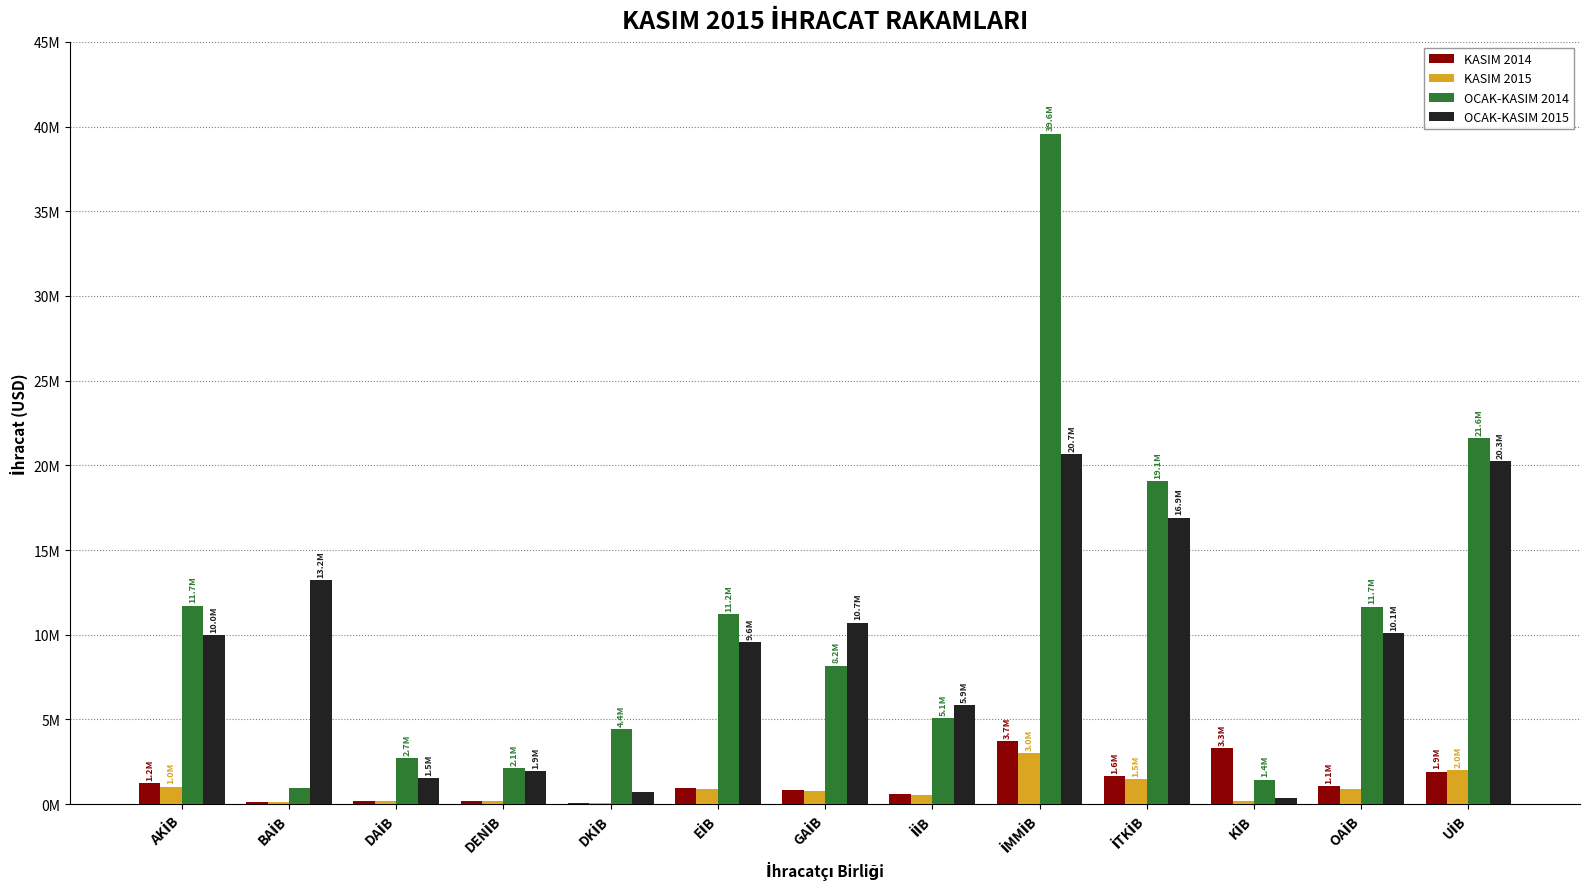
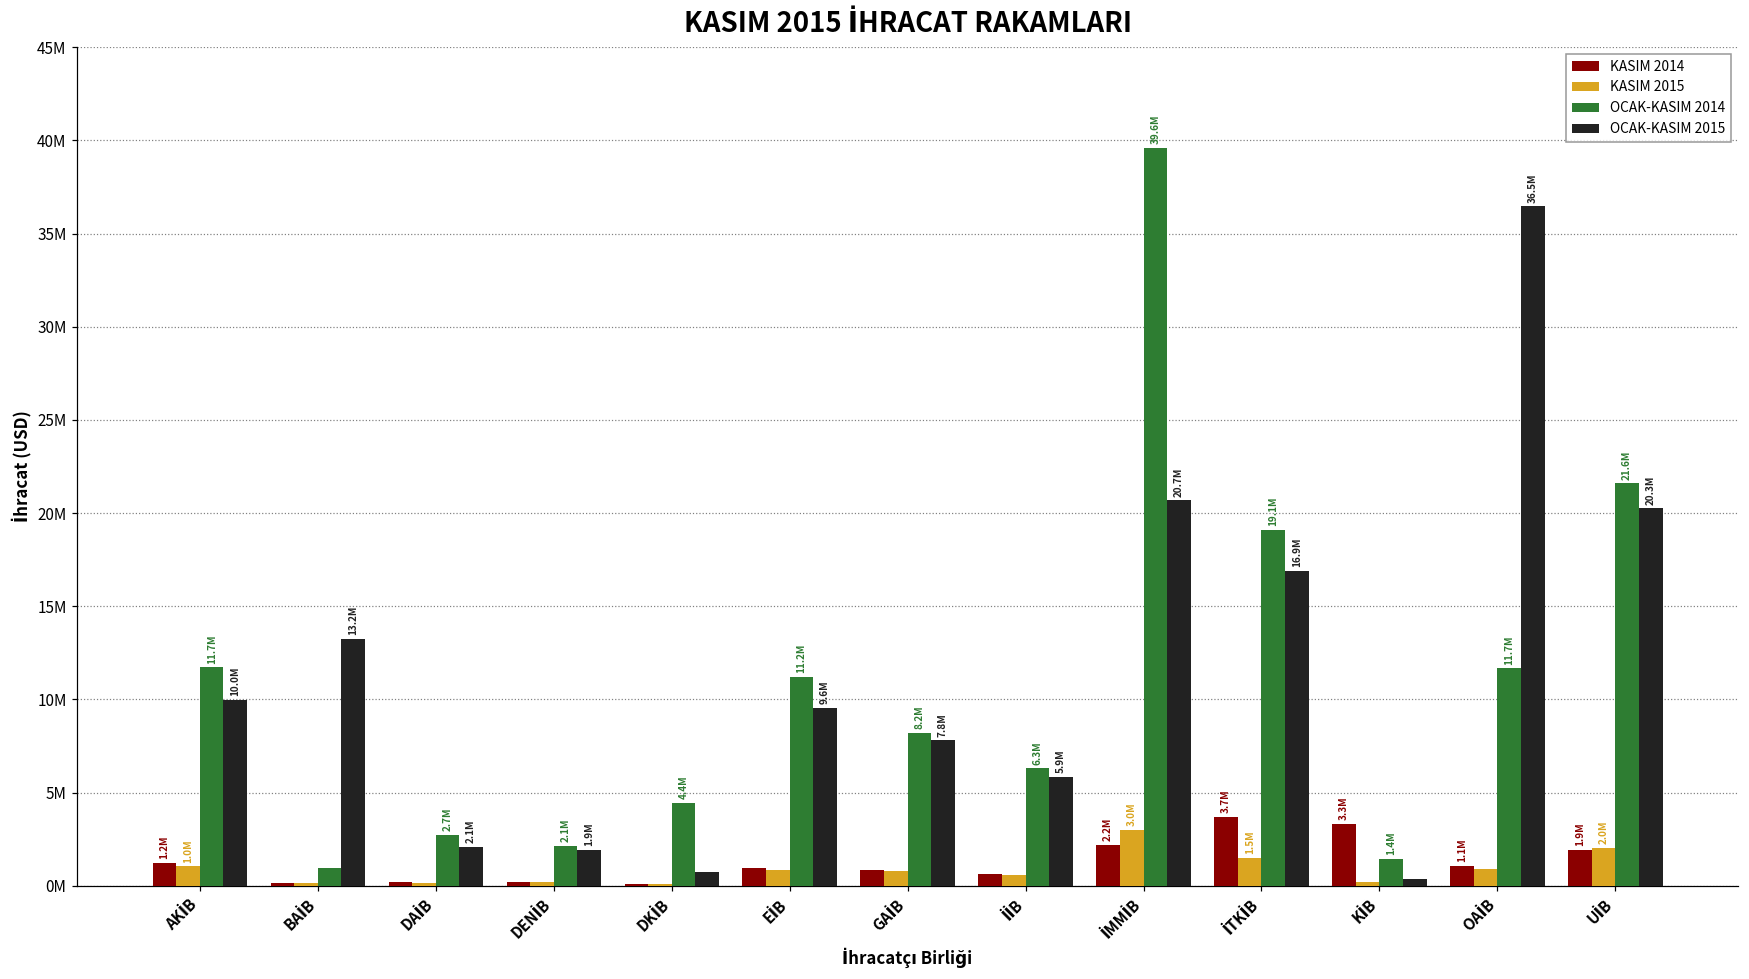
  {
    "KASIM 2014": {
      "AKİB": "1.2M",
-     "İMMİB": "3.7M",
-     "İTKİB": "1.6M",
+     "İMMİB": "2.2M",
+     "İTKİB": "3.7M",
      "KİB": "3.3M",
      "OAİB": "1.1M",
      "UİB": "1.9M"
    },
    "KASIM 2015": {
      "AKİB": "1.0M",
      "İMMİB": "3.0M",
      "İTKİB": "1.5M",
      "UİB": "2.0M"
    },
    "OCAK-KASIM 2014": {
      "AKİB": "11.7M",
      "DAİB": "2.7M",
      "DENİB": "2.1M",
      "DKİB": "4.4M",
      "EİB": "11.2M",
      "GAİB": "8.2M",
-     "İİB": "5.1M",
+     "İİB": "6.3M",
      "İMMİB": "39.6M",
      "İTKİB": "19.1M",
      "KİB": "1.4M",
      "OAİB": "11.7M",
      "UİB": "21.6M"
    },
    "OCAK-KASIM 2015": {
      "AKİB": "10.0M",
      "BAİB": "13.2M",
-     "DAİB": "1.5M",
+     "DAİB": "2.1M",
      "DENİB": "1.9M",
      "EİB": "9.6M",
-     "GAİB": "10.7M",
+     "GAİB": "7.8M",
      "İİB": "5.9M",
      "İMMİB": "20.7M",
      "İTKİB": "16.9M",
-     "OAİB": "10.1M",
+     "OAİB": "36.5M",
      "UİB": "20.3M"
    }
  }
